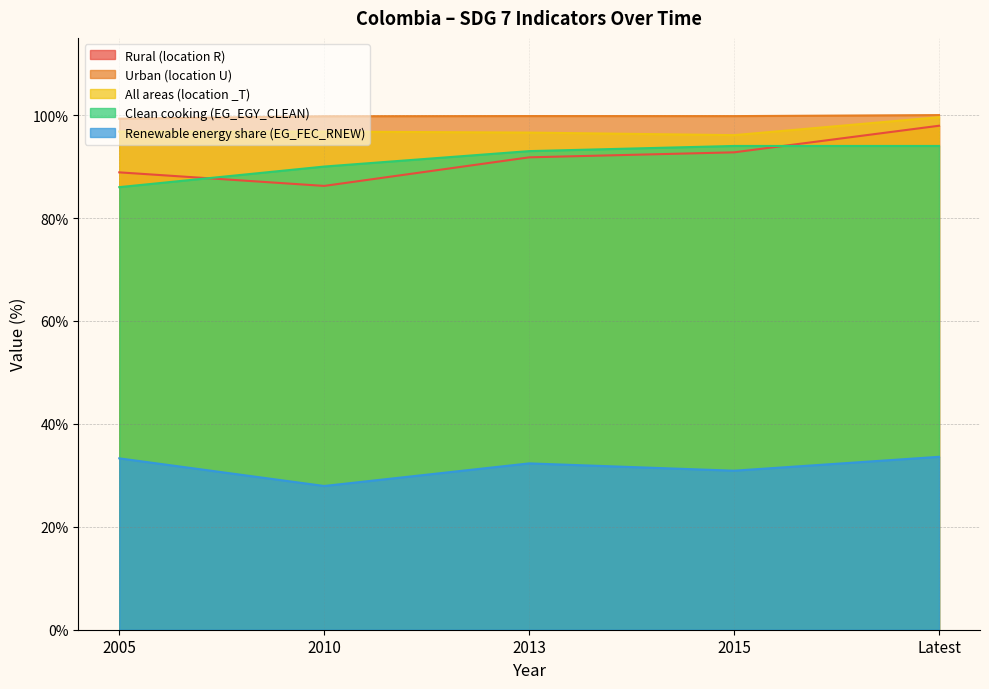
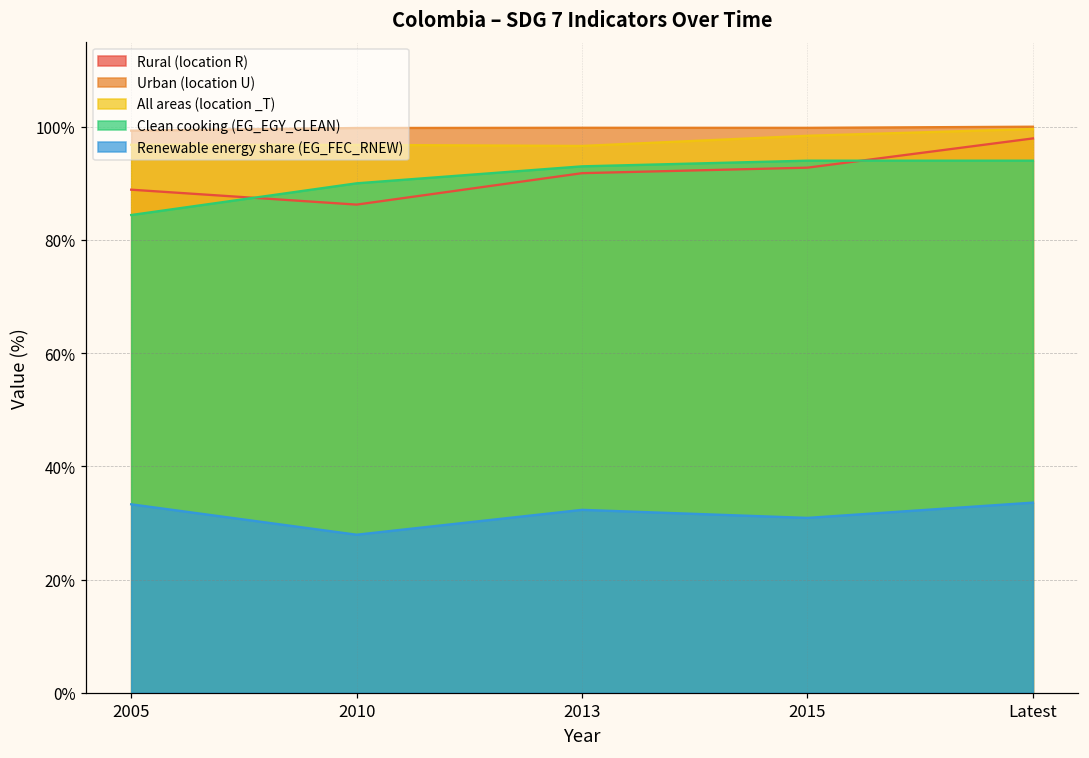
  {
    "All areas (location _T)": {
      "2013": "97%",
-     "2015": "96%"
+     "2015": "98%"
    },
    "Clean cooking (EG_EGY_CLEAN)": {
-     "2005": "86%",
+     "2005": "84%",
      "2010": "90%",
      "2013": "93%",
      "2015": "94%",
      "Latest": "94%"
    },
    "Renewable energy share (EG_FEC_RNEW)": {
      "2005": "33%",
      "2010": "28%",
      "2013": "32%",
      "2015": "31%",
      "Latest": "34%"
    }
  }
